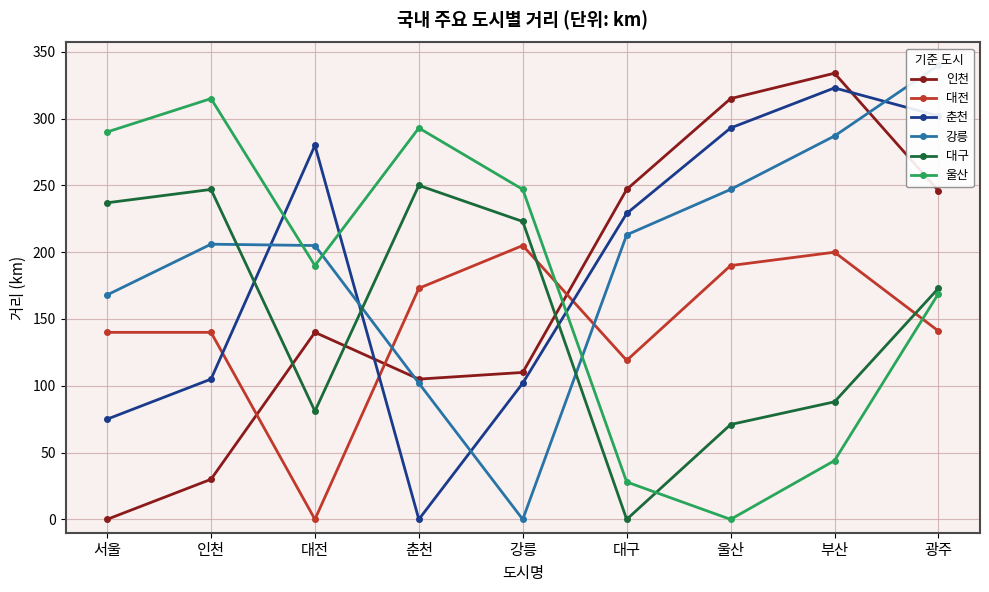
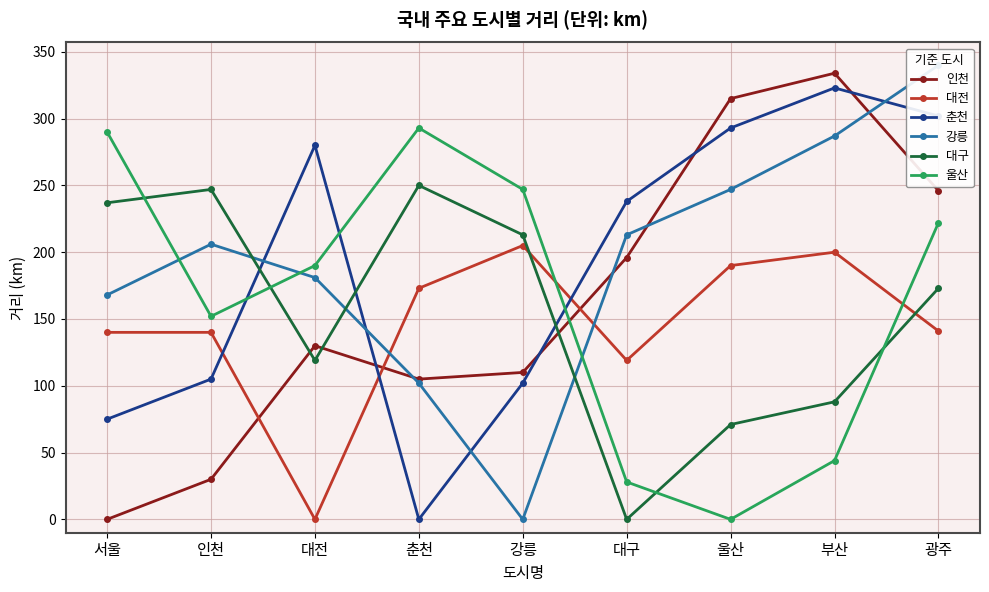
  {
    "인천": {
      "서울": 0,
      "인천": 30,
-     "대전": 140,
+     "대전": 130,
      "춘천": 105,
      "강릉": 110,
-     "대구": 247,
+     "대구": 196,
      "울산": 315,
      "부산": 334,
      "광주": 246
    },
    "대전": {
      "서울": 140,
      "인천": 140,
      "대전": 0,
      "춘천": 173,
      "강릉": 205,
      "대구": 119,
      "울산": 190,
      "부산": 200,
      "광주": 141
    },
    "춘천": {
      "서울": 75,
      "인천": 105,
      "대전": 280,
      "춘천": 0,
      "강릉": 102,
-     "대구": 229,
+     "대구": 238,
      "울산": 293,
      "부산": 323
    },
    "강릉": {
      "서울": 168,
      "인천": 206,
-     "대전": 205,
+     "대전": 181,
      "춘천": 102,
      "강릉": 0,
      "대구": 213,
      "울산": 247,
      "부산": 287
    },
    "대구": {
      "서울": 237,
      "인천": 247,
-     "대전": 81,
+     "대전": 119,
      "춘천": 250,
-     "강릉": 223,
+     "강릉": 213,
      "대구": 0,
      "울산": 71,
      "부산": 88,
      "광주": 173
    },
    "울산": {
      "서울": 290,
-     "인천": 315,
+     "인천": 152,
      "대전": 190,
      "춘천": 293,
      "강릉": 247,
      "대구": 28,
      "울산": 0,
      "부산": 44,
-     "광주": 169
+     "광주": 222
    }
  }
